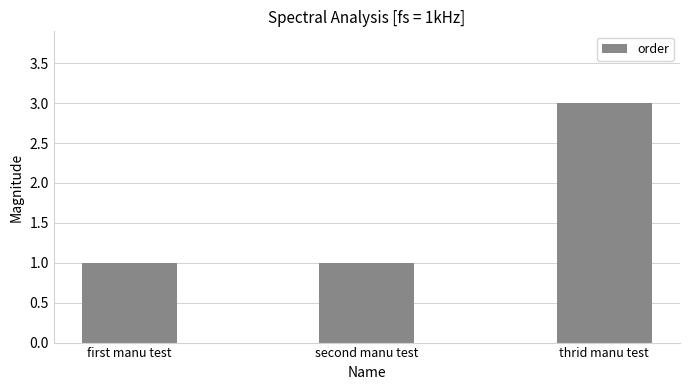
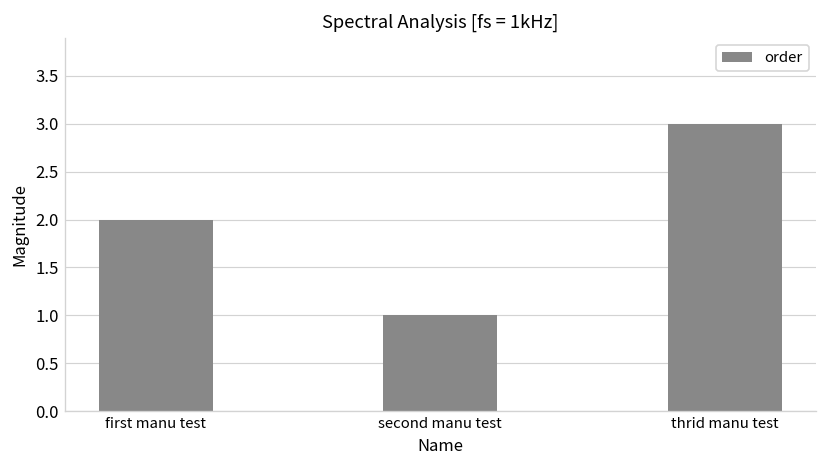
  {
-   "first manu test": 1,
+   "first manu test": 2,
    "second manu test": 1,
    "thrid manu test": 3
  }
